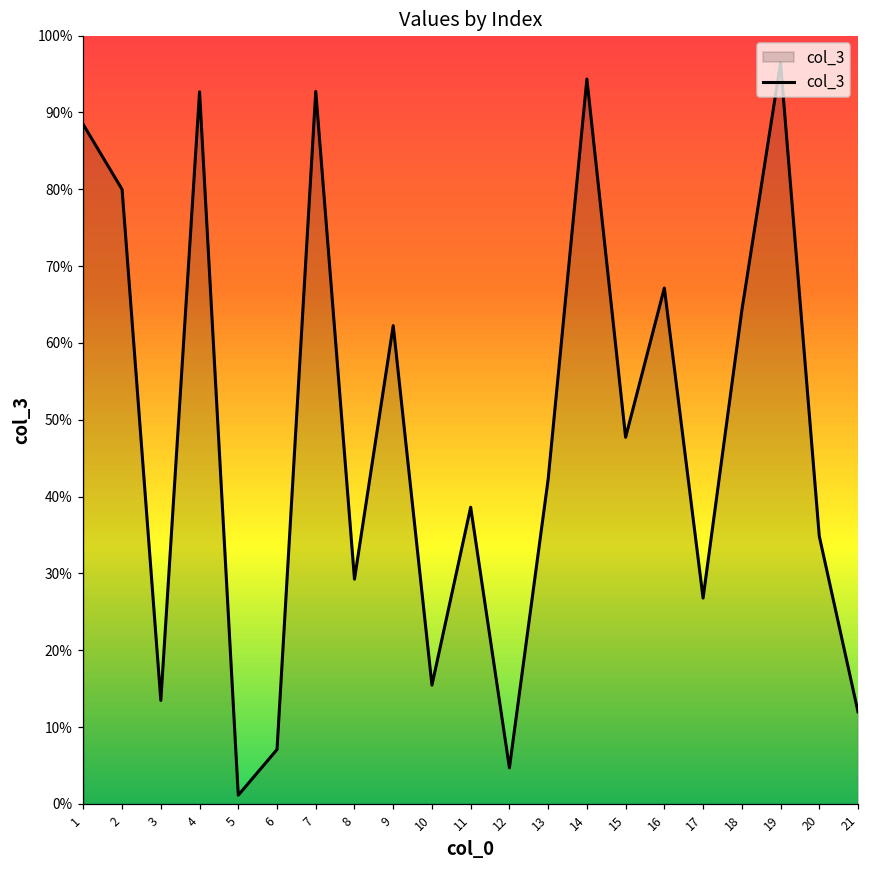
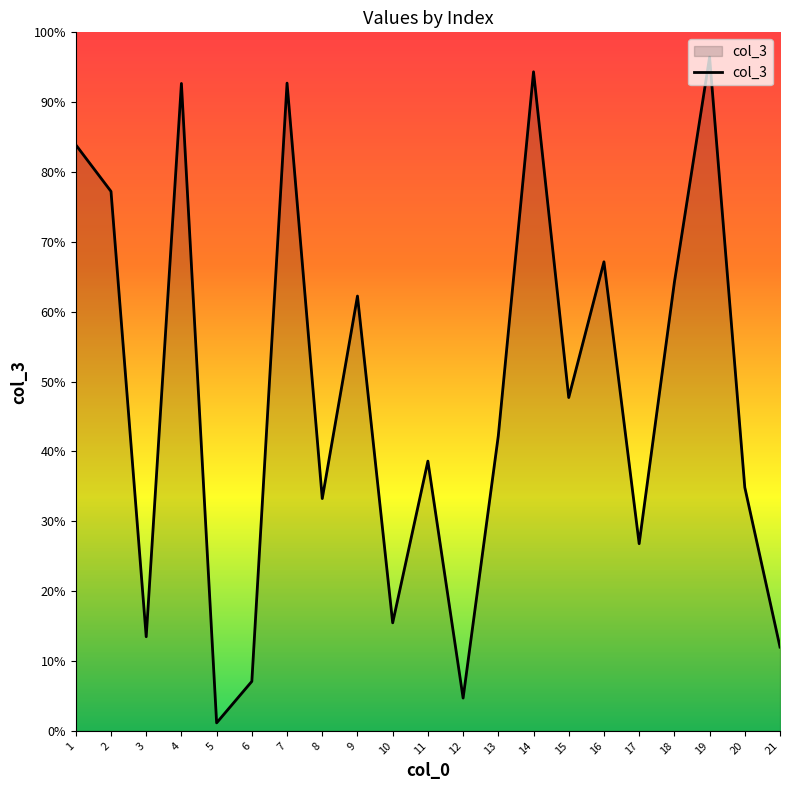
  {
-   "1": "88%",
-   "2": "80%",
+   "1": "84%",
+   "2": "77%",
    "3": "13%",
    "4": "93%",
    "5": "1%",
    "6": "7%",
    "7": "93%",
-   "8": "29%",
+   "8": "33%",
    "9": "62%",
    "10": "15%",
    "11": "39%",
    "12": "5%",
    "13": "42%",
    "14": "94%",
    "15": "48%",
    "16": "67%",
    "17": "27%",
    "18": "64%",
    "20": "35%",
    "21": "12%"
  }
